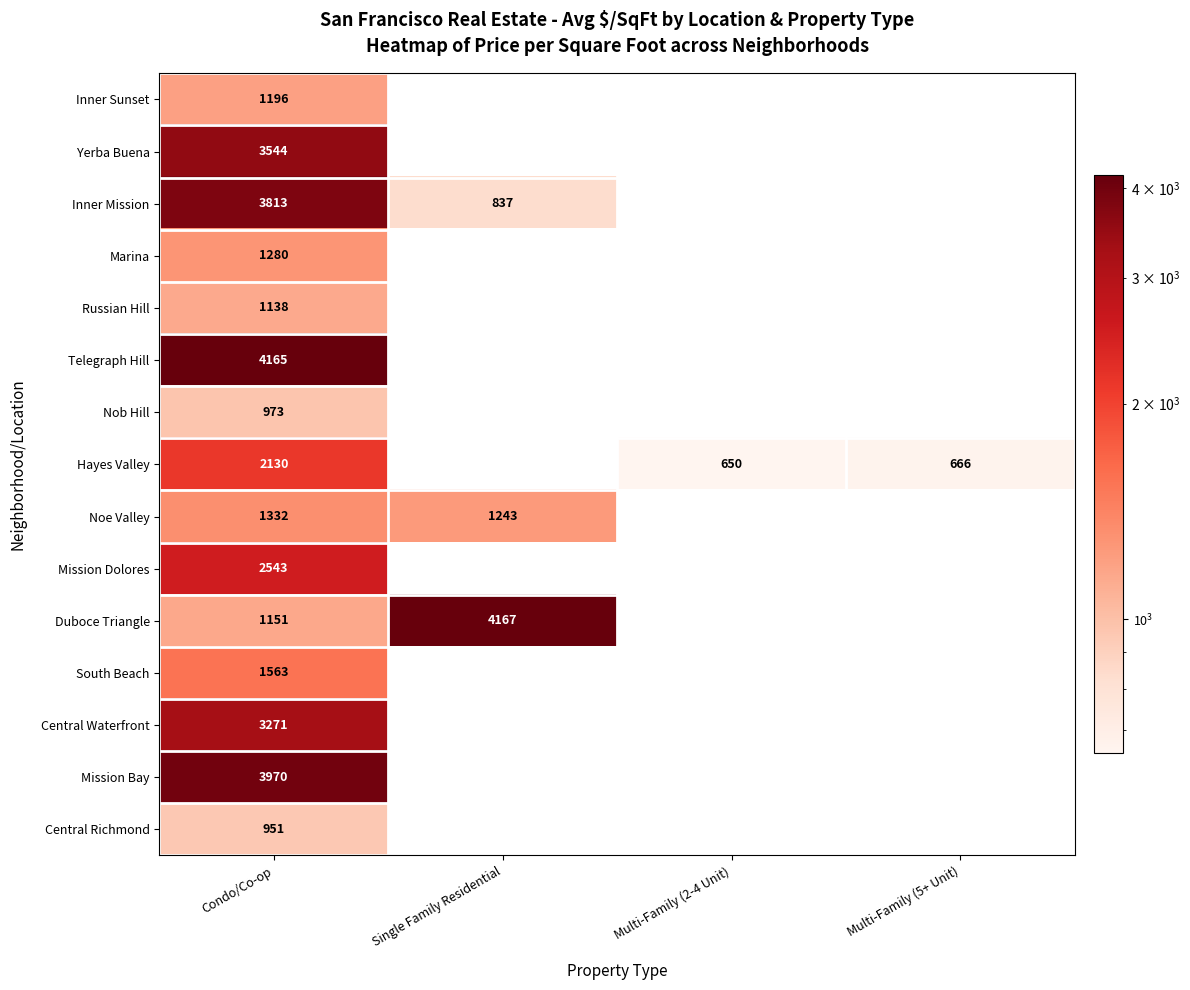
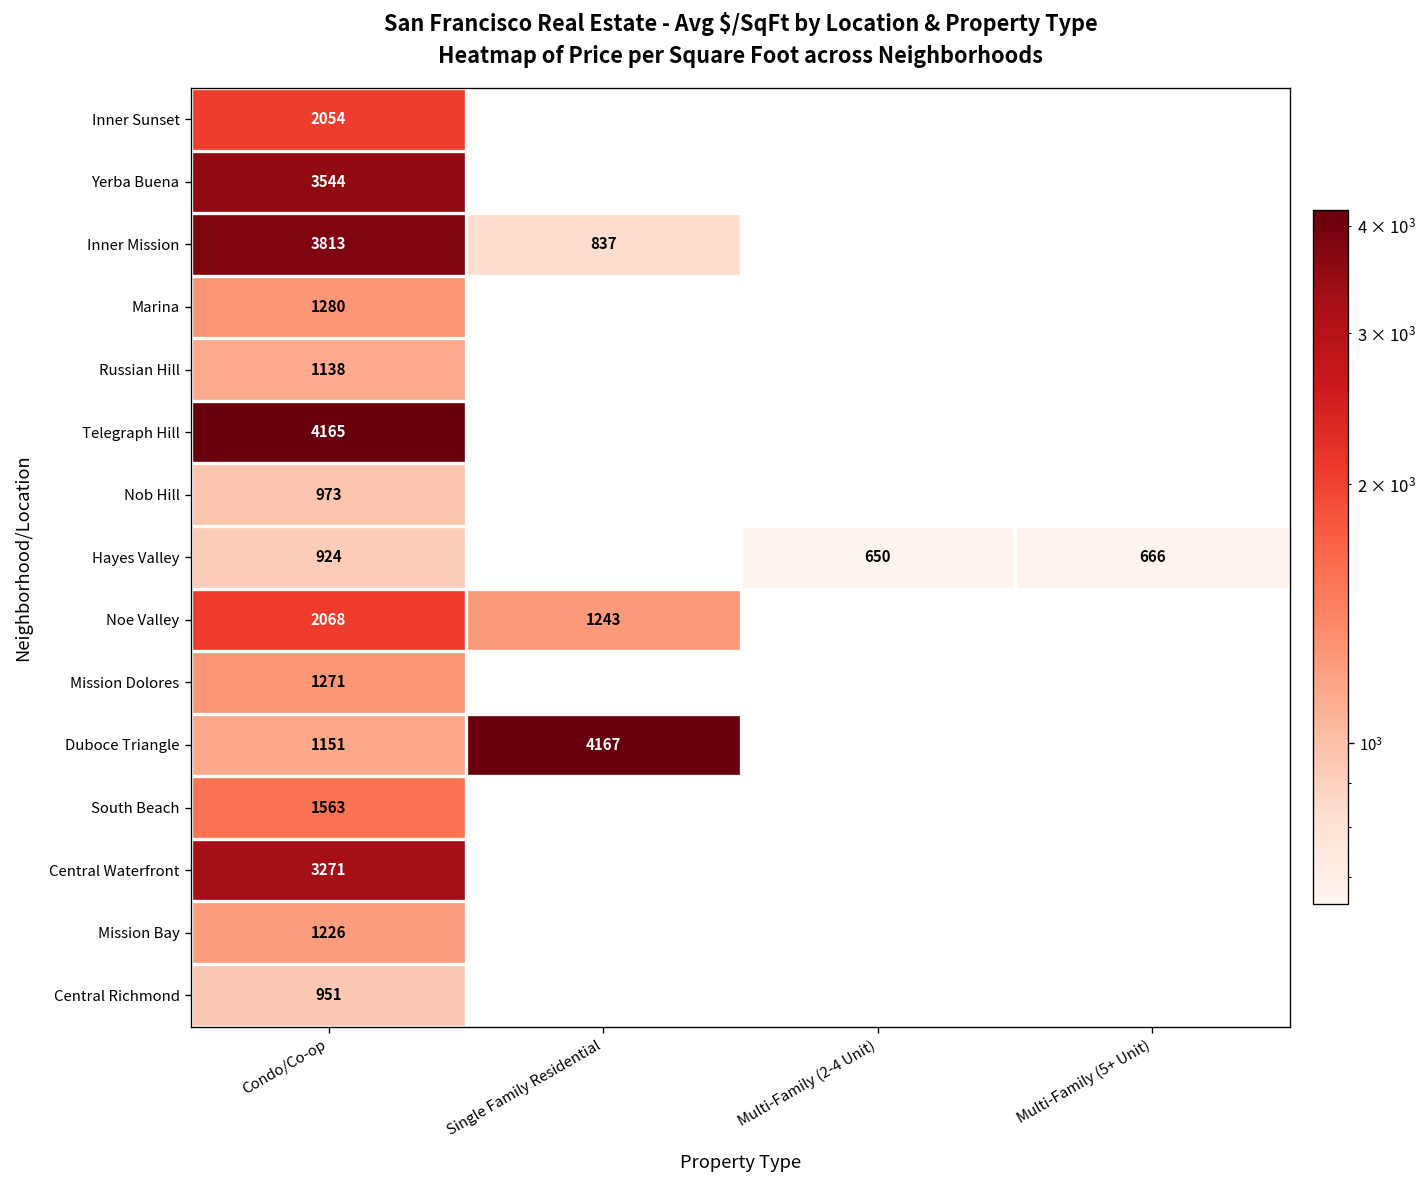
  {
    "Inner Sunset": {
-     "Condo/Co-op": 1196
+     "Condo/Co-op": 2054
    },
    "Yerba Buena": {
      "Condo/Co-op": 3544
    },
    "Inner Mission": {
      "Condo/Co-op": 3813,
      "Single Family Residential": 837
    },
    "Marina": {
      "Condo/Co-op": 1280
    },
    "Russian Hill": {
      "Condo/Co-op": 1138
    },
    "Telegraph Hill": {
      "Condo/Co-op": 4165
    },
    "Nob Hill": {
      "Condo/Co-op": 973
    },
    "Hayes Valley": {
-     "Condo/Co-op": 2130,
+     "Condo/Co-op": 924,
      "Multi-Family (2-4 Unit)": 650,
      "Multi-Family (5+ Unit)": 666
    },
    "Noe Valley": {
-     "Condo/Co-op": 1332,
+     "Condo/Co-op": 2068,
      "Single Family Residential": 1243
    },
    "Mission Dolores": {
-     "Condo/Co-op": 2543
+     "Condo/Co-op": 1271
    },
    "Duboce Triangle": {
      "Condo/Co-op": 1151,
      "Single Family Residential": 4167
    },
    "South Beach": {
      "Condo/Co-op": 1563
    },
    "Central Waterfront": {
      "Condo/Co-op": 3271
    },
    "Mission Bay": {
-     "Condo/Co-op": 3970
+     "Condo/Co-op": 1226
    },
    "Central Richmond": {
      "Condo/Co-op": 951
    }
  }
